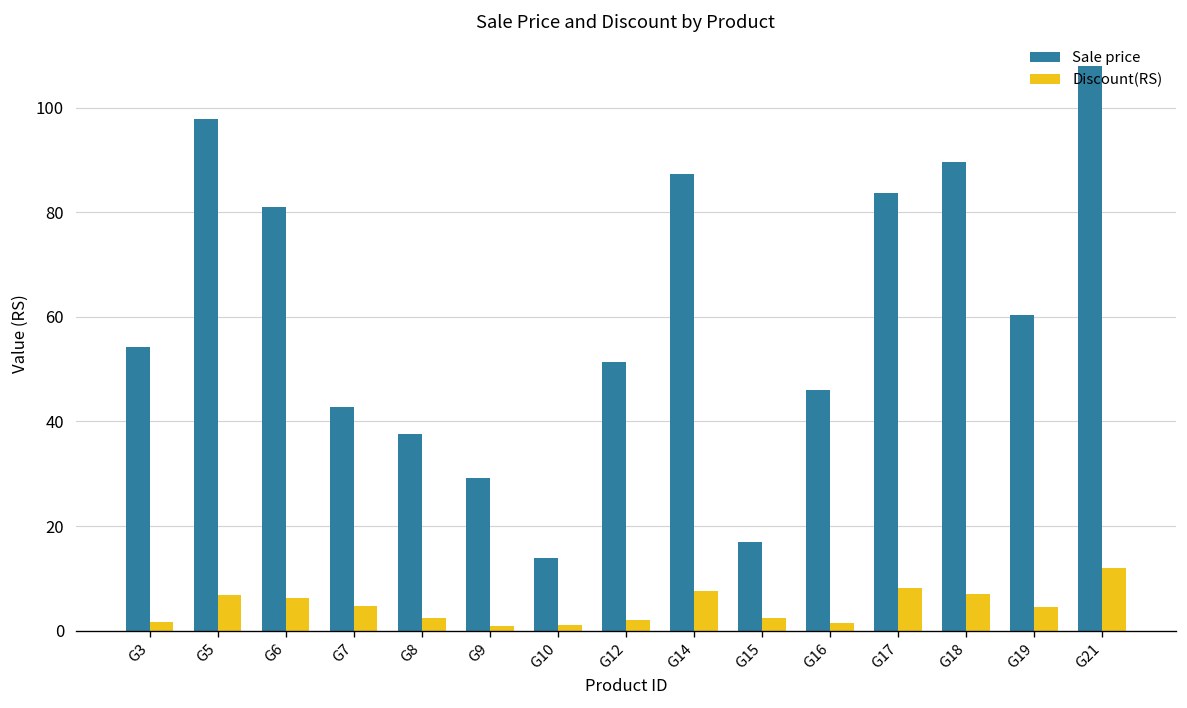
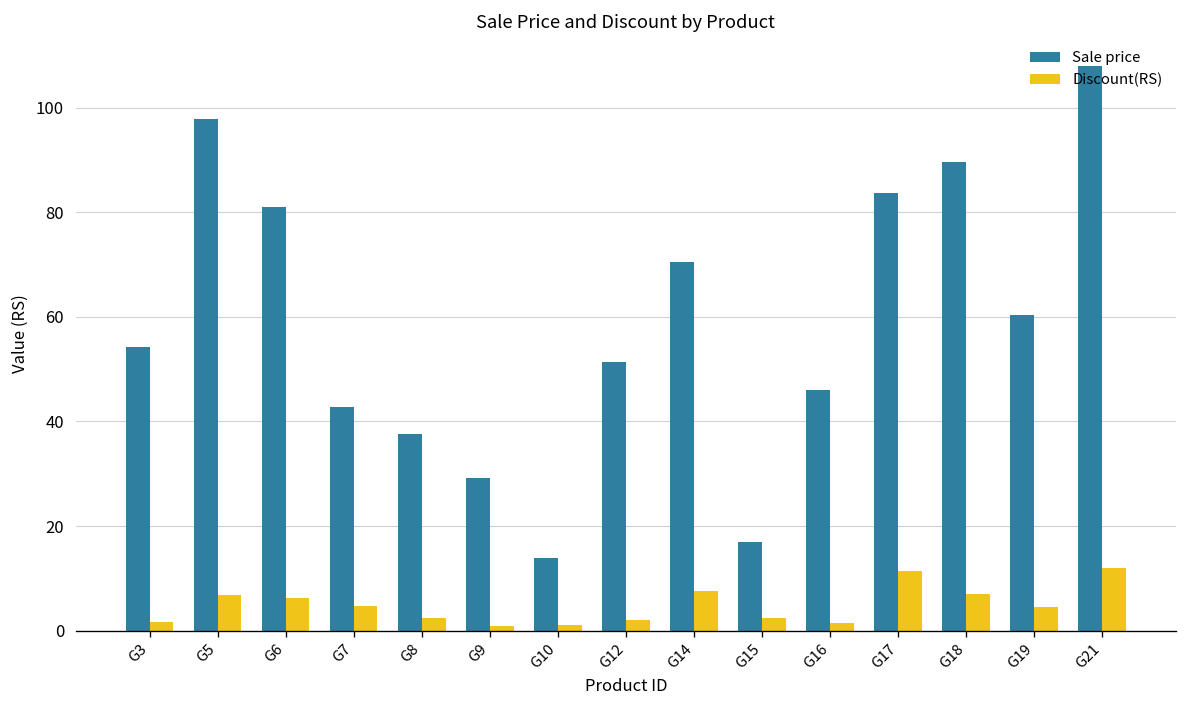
  {
    "Sale price": {
      "G3": 54,
      "G5": 98,
      "G6": 81,
      "G7": 43,
      "G8": 38,
      "G9": 29,
      "G10": 14,
      "G12": 51,
-     "G14": 87,
+     "G14": 70,
      "G15": 17,
      "G16": 46,
      "G17": 84,
      "G18": 90,
      "G19": 60,
      "G21": 108
    },
    "Discount(RS)": {
      "G3": 2,
      "G5": 7,
      "G6": 6,
      "G7": 5,
      "G8": 2,
      "G9": 1,
      "G10": 1,
      "G12": 2,
      "G14": 8,
      "G15": 3,
      "G16": 1,
-     "G17": 8,
+     "G17": 11,
      "G18": 7,
      "G19": 5,
      "G21": 12
    }
  }
